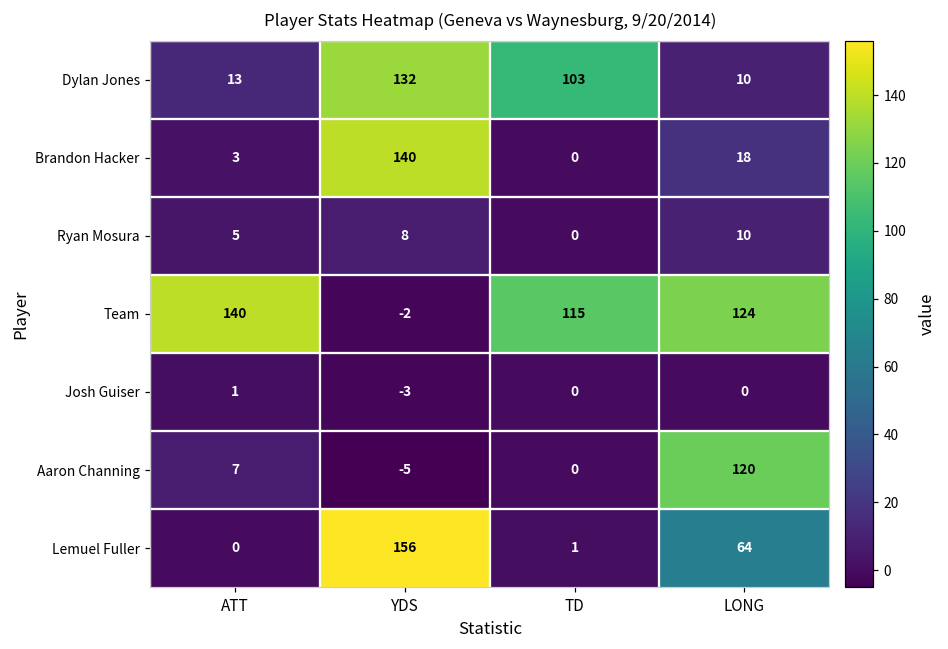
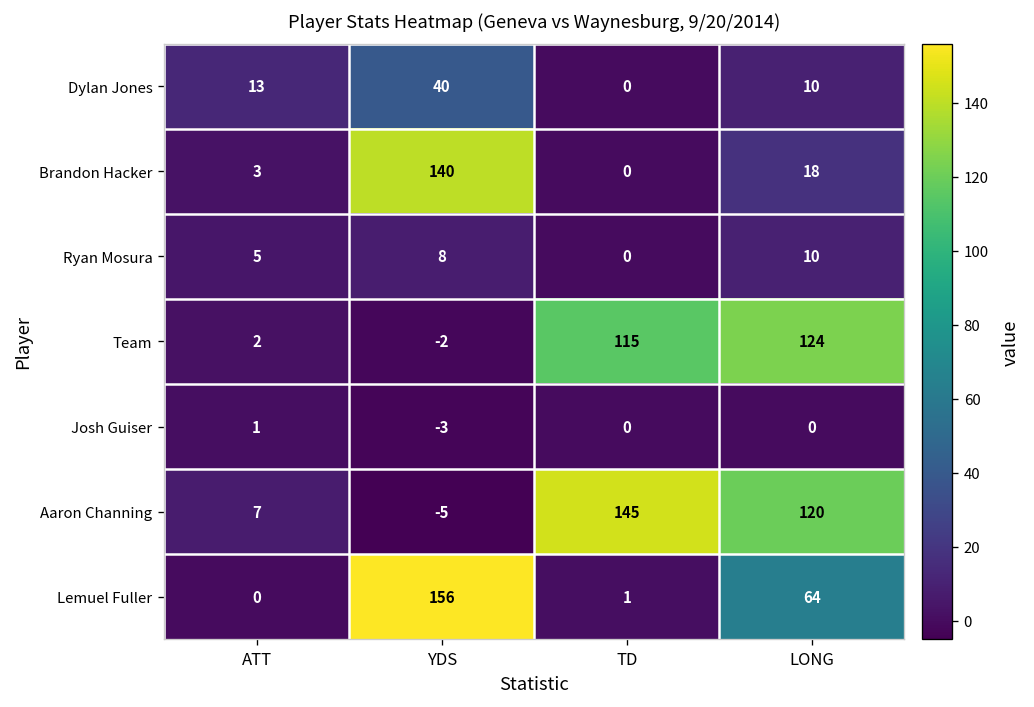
  {
    "Dylan Jones": {
      "ATT": 13,
-     "YDS": 132,
-     "TD": 103,
+     "YDS": 40,
+     "TD": 0,
      "LONG": 10
    },
    "Brandon Hacker": {
      "ATT": 3,
      "YDS": 140,
      "TD": 0,
      "LONG": 18
    },
    "Ryan Mosura": {
      "ATT": 5,
      "YDS": 8,
      "TD": 0,
      "LONG": 10
    },
    "Team": {
-     "ATT": 140,
+     "ATT": 2,
      "YDS": -2,
      "TD": 115,
      "LONG": 124
    },
    "Josh Guiser": {
      "ATT": 1,
      "YDS": -3,
      "TD": 0,
      "LONG": 0
    },
    "Aaron Channing": {
      "ATT": 7,
      "YDS": -5,
-     "TD": 0,
+     "TD": 145,
      "LONG": 120
    },
    "Lemuel Fuller": {
      "ATT": 0,
      "YDS": 156,
      "TD": 1,
      "LONG": 64
    }
  }
